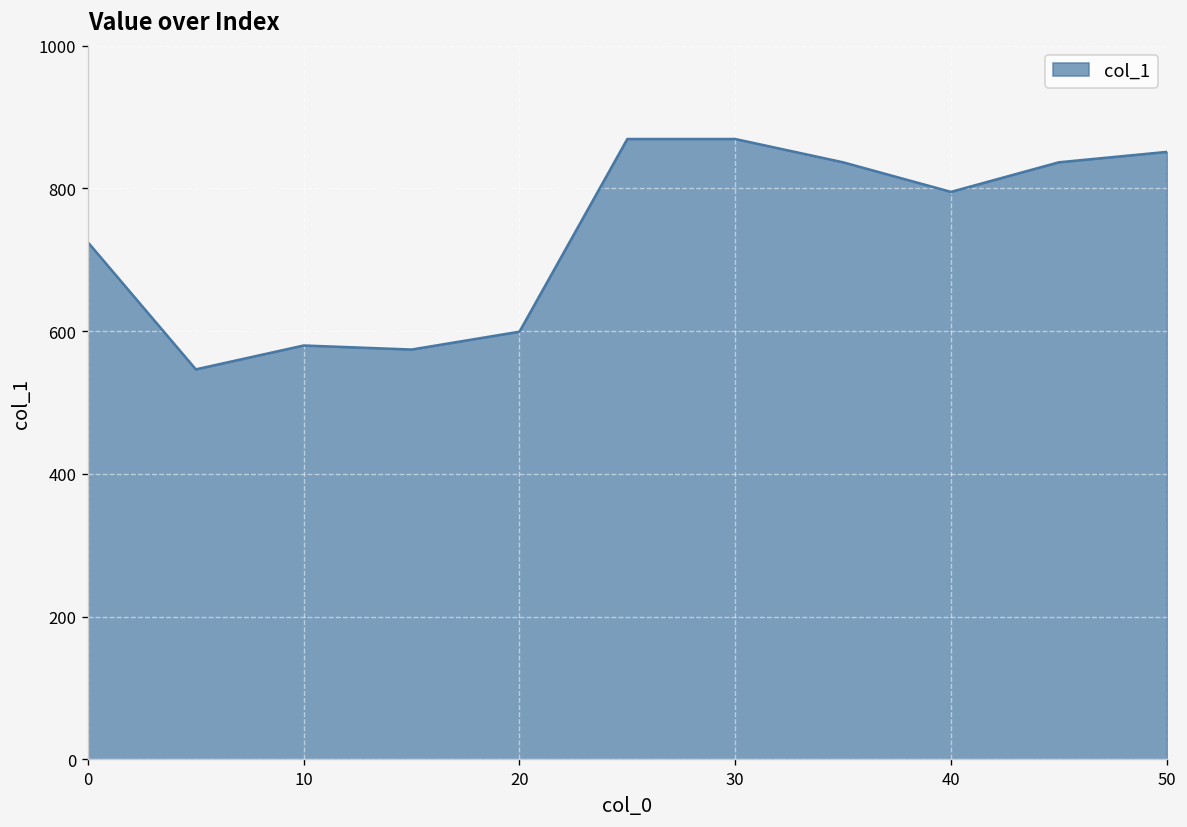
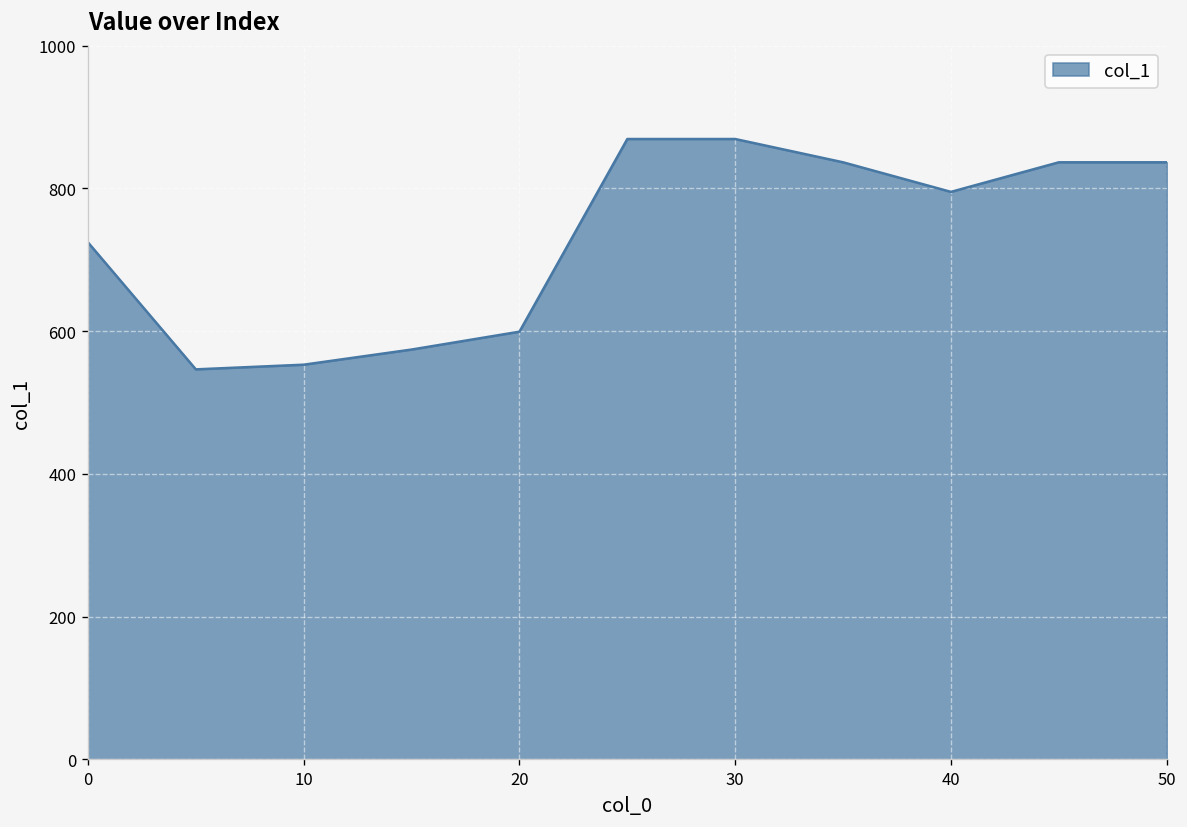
  {
    "0": 720,
-   "10": 580,
+   "10": 550,
    "20": 600,
    "30": 870,
    "40": 800,
-   "50": 850
+   "50": 840
  }
